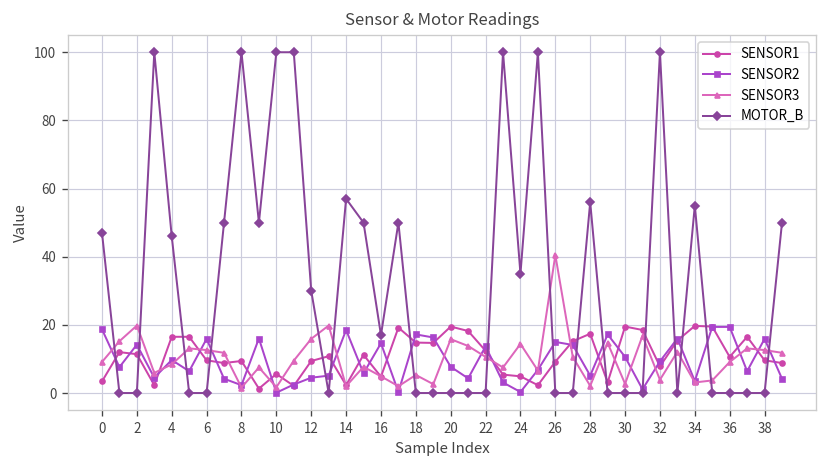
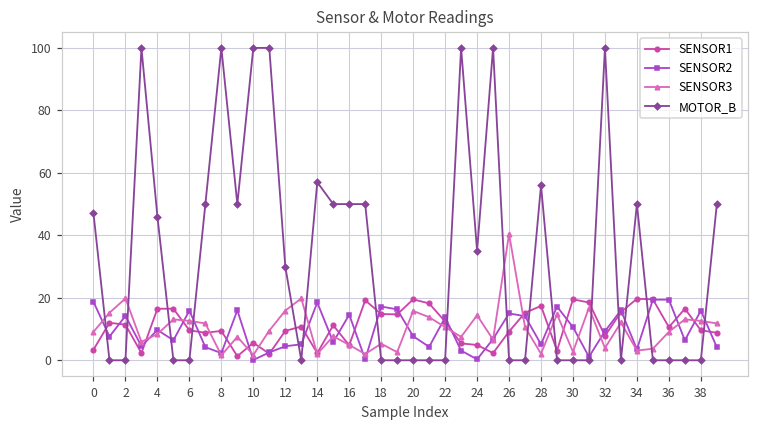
  {
    "MOTOR_B": {
      "0": 47,
      "2": 0,
      "4": 46,
      "6": 0,
      "8": 100,
      "10": 100,
      "12": 30,
      "14": 57,
-     "16": 17,
+     "16": 50,
      "18": 0,
      "20": 0,
      "22": 0,
      "24": 35,
      "26": 0,
      "28": 56,
      "30": 0,
      "32": 100,
-     "34": 55,
+     "34": 50,
      "36": 0,
      "38": 0
    }
  }
